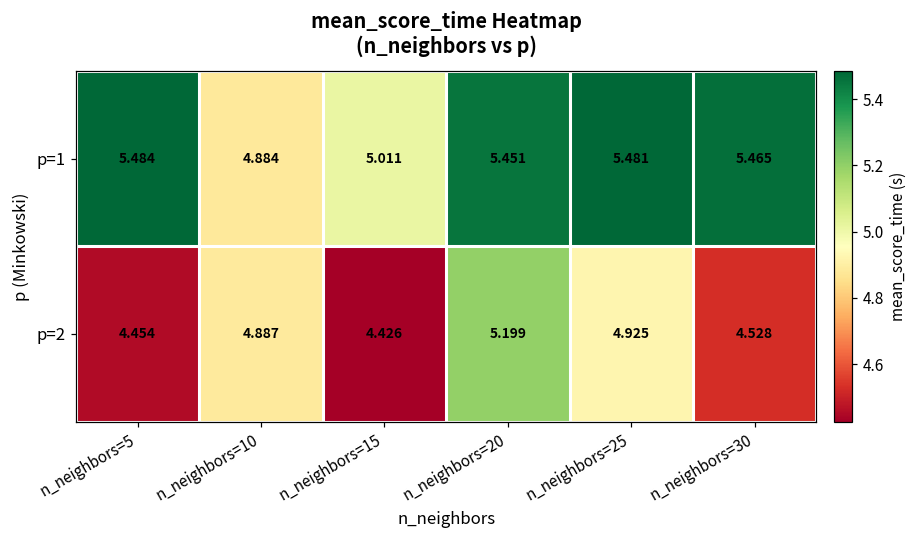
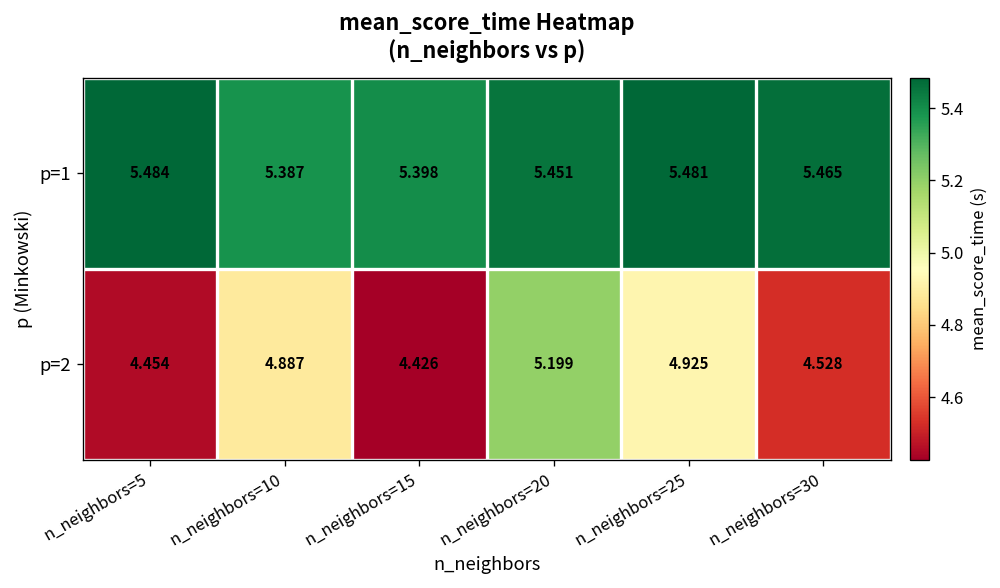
  {
    "p=1": {
      "n_neighbors=5": 5.484,
-     "n_neighbors=10": 4.884,
-     "n_neighbors=15": 5.011,
+     "n_neighbors=10": 5.387,
+     "n_neighbors=15": 5.398,
      "n_neighbors=20": 5.451,
      "n_neighbors=25": 5.481,
      "n_neighbors=30": 5.465
    },
    "p=2": {
      "n_neighbors=5": 4.454,
      "n_neighbors=10": 4.887,
      "n_neighbors=15": 4.426,
      "n_neighbors=20": 5.199,
      "n_neighbors=25": 4.925,
      "n_neighbors=30": 4.528
    }
  }
